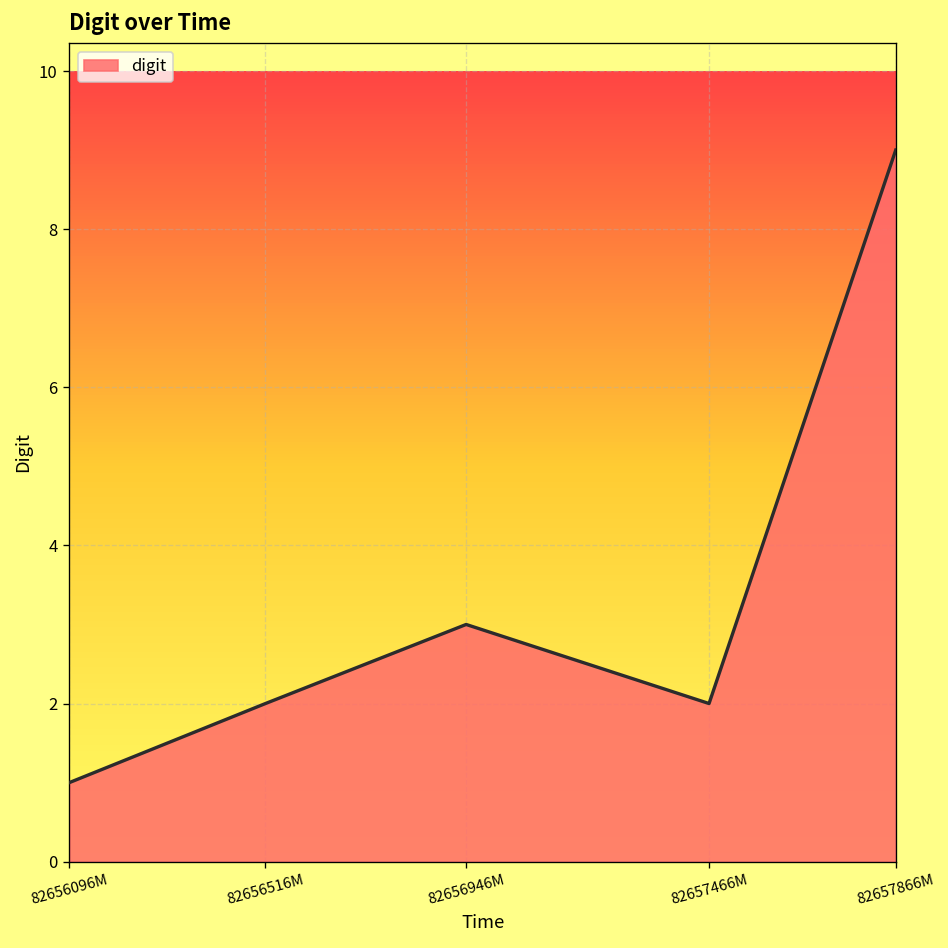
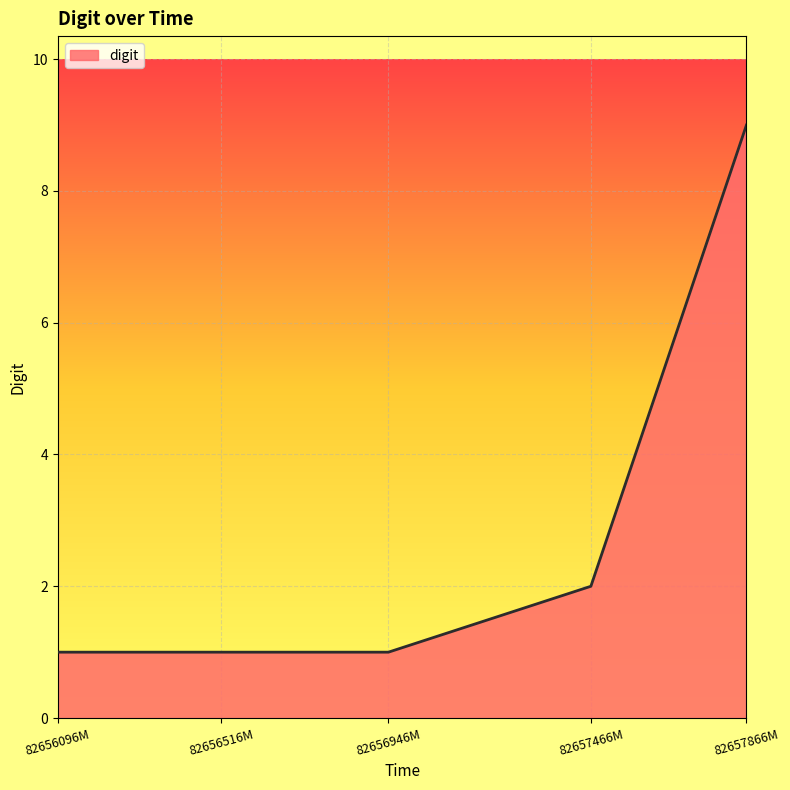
  {
    "82656096M": 1,
-   "82656516M": 2,
-   "82656946M": 3,
+   "82656516M": 1,
+   "82656946M": 1,
    "82657466M": 2,
    "82657866M": 9
  }
